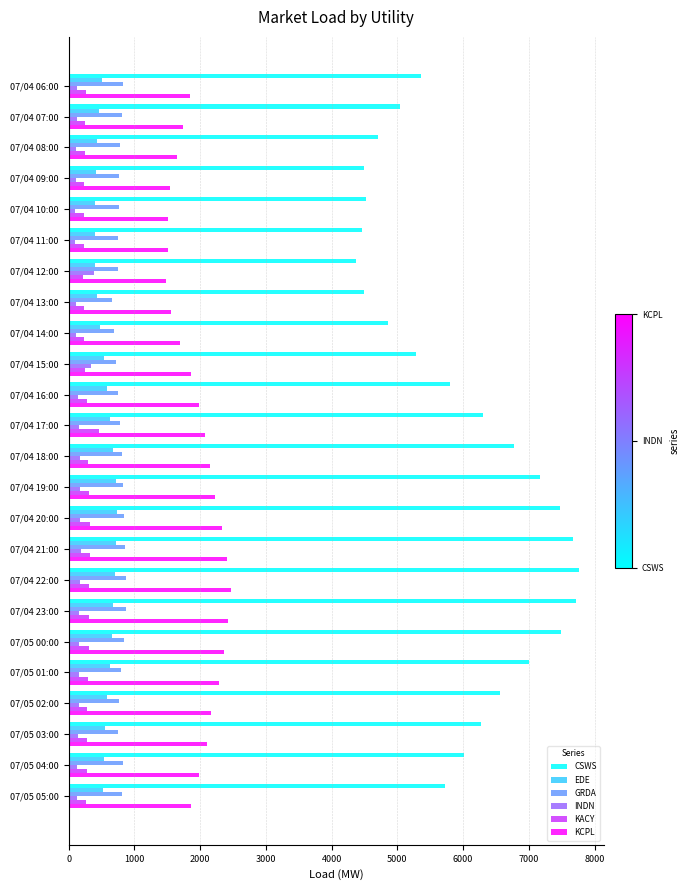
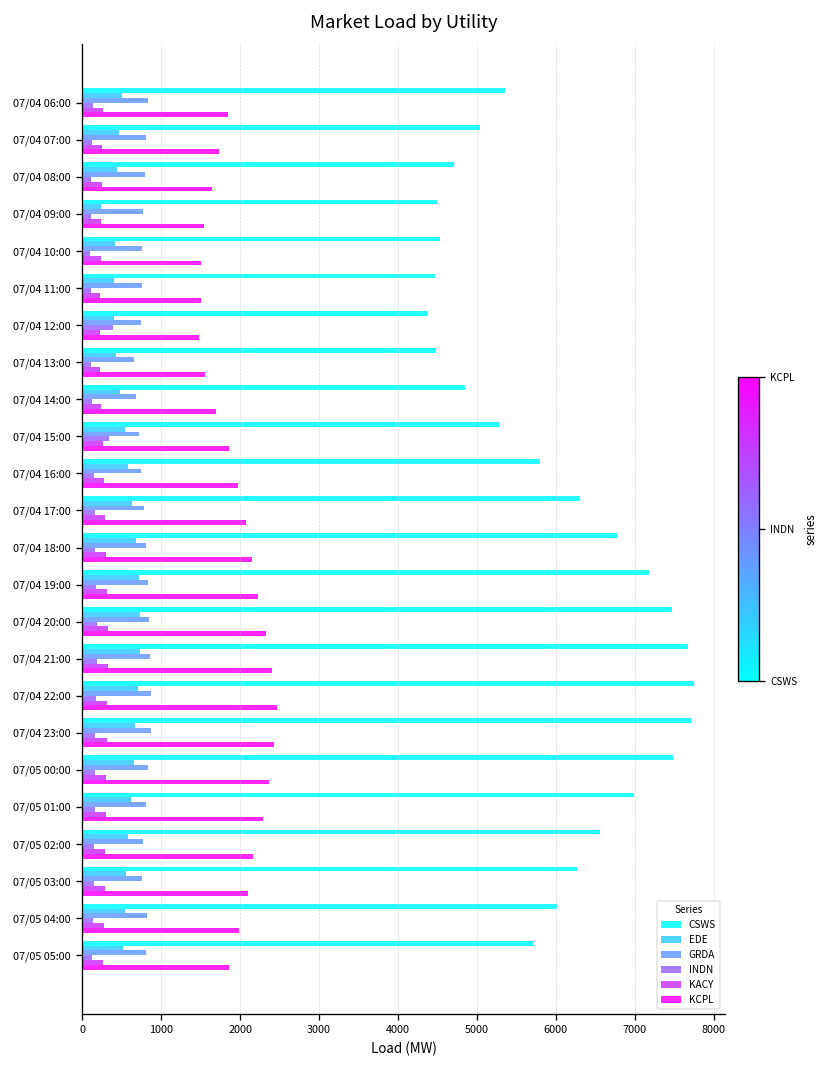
  {
    "CSWS": {
      "07/04 06:00": 5400,
      "07/04 07:00": 5000,
      "07/04 08:00": 4700,
      "07/04 09:00": 4500,
      "07/04 10:00": 4500,
      "07/04 11:00": 4500,
      "07/04 12:00": 4400,
      "07/04 13:00": 4500,
      "07/04 14:00": 4800,
      "07/04 15:00": 5300,
      "07/04 16:00": 5800,
      "07/04 17:00": 6300,
      "07/04 18:00": 6800,
      "07/04 19:00": 7200,
      "07/04 20:00": 7500,
      "07/04 21:00": 7700,
      "07/04 22:00": 7800,
      "07/04 23:00": 7700,
      "07/05 00:00": 7500,
      "07/05 01:00": 7000,
      "07/05 02:00": 6600,
      "07/05 03:00": 6300,
      "07/05 04:00": 6000,
      "07/05 05:00": 5700
    },
    "EDE": {
      "07/04 06:00": 500,
      "07/04 07:00": 500,
      "07/04 08:00": 400,
-     "07/04 09:00": 400,
+     "07/04 09:00": 200,
      "07/04 10:00": 400,
      "07/04 11:00": 400,
      "07/04 12:00": 400,
      "07/04 13:00": 400,
      "07/04 14:00": 500,
      "07/04 15:00": 500,
      "07/04 16:00": 600,
      "07/04 17:00": 600,
      "07/04 18:00": 700,
      "07/04 19:00": 700,
      "07/04 20:00": 700,
      "07/04 21:00": 700,
      "07/04 22:00": 700,
      "07/04 23:00": 700,
      "07/05 00:00": 700,
      "07/05 01:00": 600,
      "07/05 02:00": 600,
      "07/05 03:00": 600,
      "07/05 04:00": 500,
      "07/05 05:00": 500
    },
    "GRDA": {
      "07/04 06:00": 800,
      "07/04 07:00": 800,
      "07/04 08:00": 800,
      "07/04 09:00": 800,
      "07/04 10:00": 800,
      "07/04 11:00": 800,
      "07/04 12:00": 700,
      "07/04 13:00": 700,
      "07/04 14:00": 700,
      "07/04 15:00": 700,
      "07/04 16:00": 700,
      "07/04 17:00": 800,
      "07/04 18:00": 800,
      "07/04 19:00": 800,
      "07/04 20:00": 800,
      "07/04 21:00": 900,
      "07/04 22:00": 900,
      "07/04 23:00": 900,
      "07/05 00:00": 800,
      "07/05 01:00": 800,
      "07/05 02:00": 800,
      "07/05 03:00": 800,
      "07/05 04:00": 800,
      "07/05 05:00": 800
    },
    "INDN": {
      "07/04 06:00": 100,
      "07/04 07:00": 100,
      "07/04 08:00": 100,
      "07/04 09:00": 100,
      "07/04 10:00": 100,
      "07/04 11:00": 100,
      "07/04 12:00": 400,
      "07/04 13:00": 100,
      "07/04 14:00": 100,
      "07/04 15:00": 300,
      "07/04 16:00": 100,
      "07/04 17:00": 200,
      "07/04 18:00": 200,
      "07/04 19:00": 200,
      "07/04 20:00": 200,
      "07/04 21:00": 200,
      "07/04 22:00": 200,
      "07/04 23:00": 200,
      "07/05 00:00": 200,
      "07/05 01:00": 200,
      "07/05 02:00": 200,
      "07/05 03:00": 100,
      "07/05 04:00": 100,
      "07/05 05:00": 100
    },
    "KACY": {
      "07/04 06:00": 300,
      "07/04 07:00": 300,
      "07/04 08:00": 200,
      "07/04 09:00": 200,
      "07/04 10:00": 200,
      "07/04 11:00": 200,
      "07/04 12:00": 200,
      "07/04 13:00": 200,
      "07/04 14:00": 200,
      "07/04 15:00": 300,
      "07/04 16:00": 300,
-     "07/04 17:00": 500,
+     "07/04 17:00": 300,
      "07/04 18:00": 300,
      "07/04 19:00": 300,
      "07/04 20:00": 300,
      "07/04 21:00": 300,
      "07/04 22:00": 300,
      "07/04 23:00": 300,
      "07/05 00:00": 300,
      "07/05 01:00": 300,
      "07/05 02:00": 300,
      "07/05 03:00": 300,
      "07/05 04:00": 300,
      "07/05 05:00": 300
    },
    "KCPL": {
      "07/04 06:00": 1800,
      "07/04 07:00": 1700,
      "07/04 08:00": 1600,
      "07/04 09:00": 1500,
      "07/04 10:00": 1500,
      "07/04 11:00": 1500,
      "07/04 12:00": 1500,
      "07/04 13:00": 1600,
      "07/04 14:00": 1700,
      "07/04 15:00": 1900,
      "07/04 16:00": 2000,
      "07/04 17:00": 2100,
      "07/04 18:00": 2100,
      "07/04 19:00": 2200,
      "07/04 20:00": 2300,
      "07/04 21:00": 2400,
      "07/04 22:00": 2500,
      "07/04 23:00": 2400,
      "07/05 00:00": 2400,
      "07/05 01:00": 2300,
      "07/05 02:00": 2200,
      "07/05 03:00": 2100,
      "07/05 04:00": 2000,
      "07/05 05:00": 1900
    }
  }
